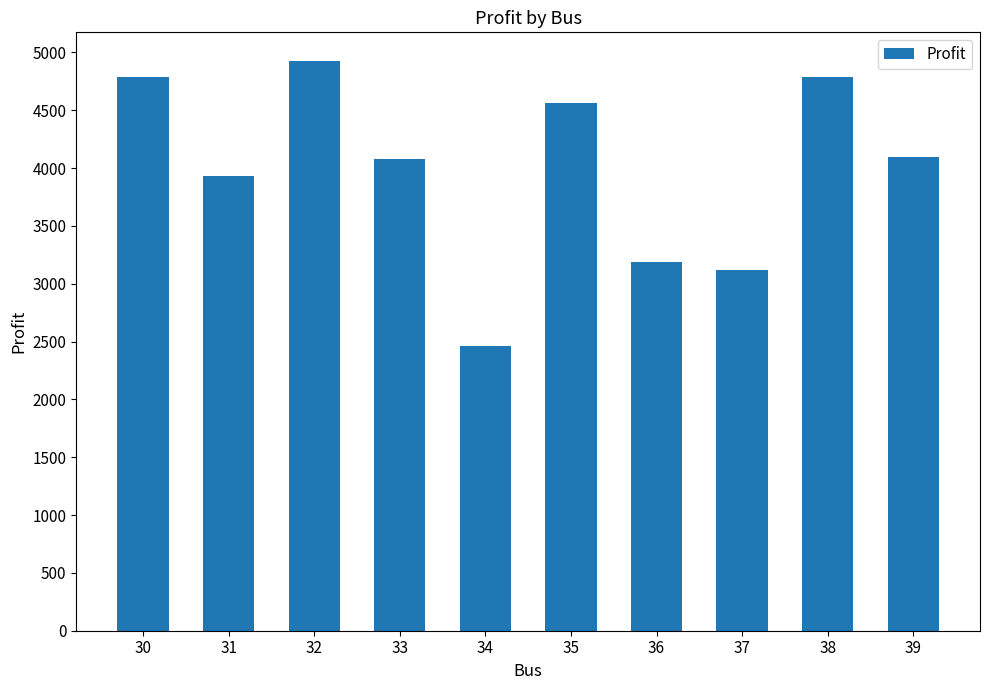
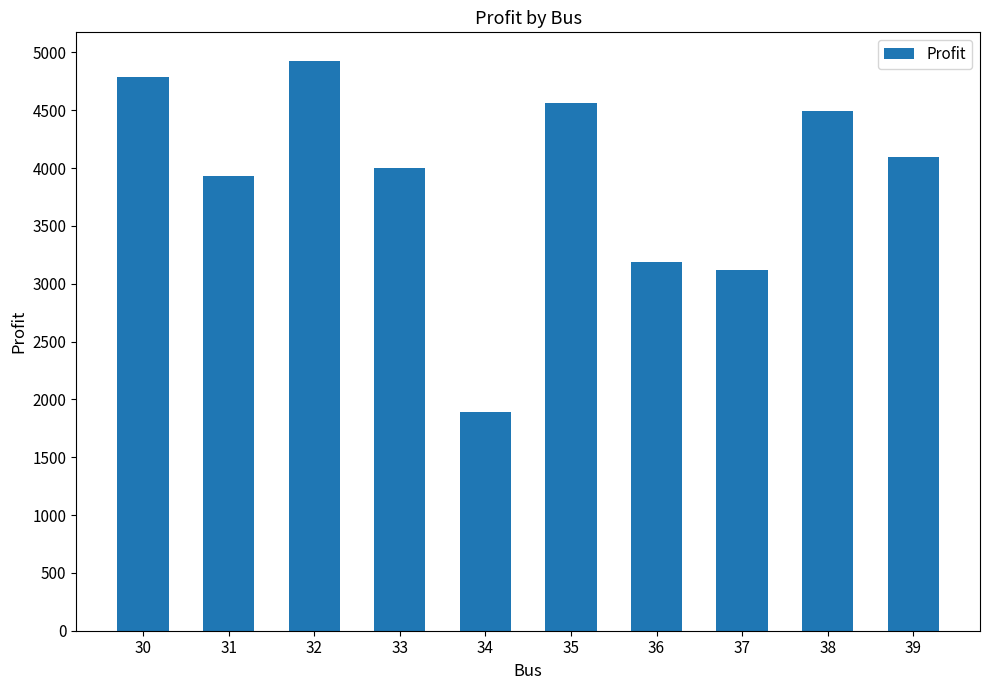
  {
    "30": 4790,
    "31": 3930,
    "32": 4930,
-   "33": 4070,
-   "34": 2460,
+   "33": 4000,
+   "34": 1890,
    "35": 4560,
    "36": 3180,
    "37": 3120,
-   "38": 4790,
+   "38": 4500,
    "39": 4100
  }
